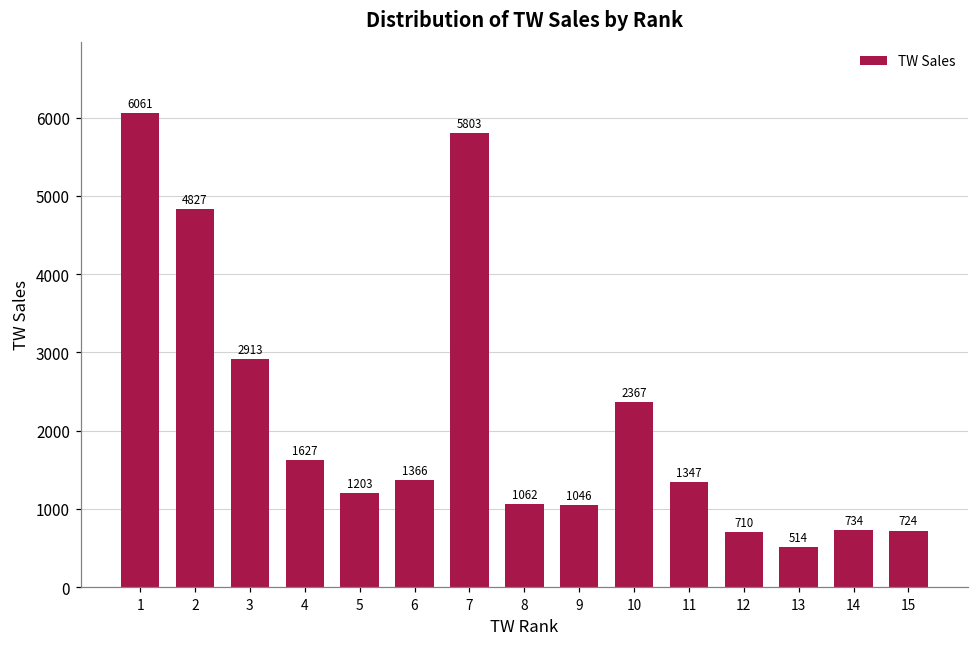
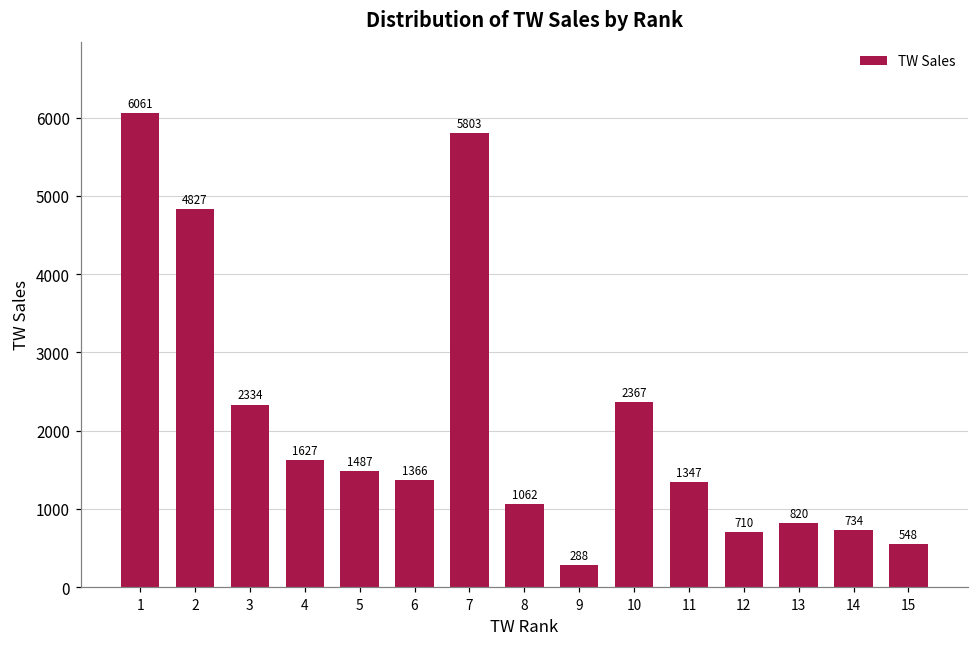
  {
    "1": 6061,
    "2": 4827,
-   "3": 2913,
+   "3": 2334,
    "4": 1627,
-   "5": 1203,
+   "5": 1487,
    "6": 1366,
    "7": 5803,
    "8": 1062,
-   "9": 1046,
+   "9": 288,
    "10": 2367,
    "11": 1347,
    "12": 710,
-   "13": 514,
+   "13": 820,
    "14": 734,
-   "15": 724
+   "15": 548
  }
